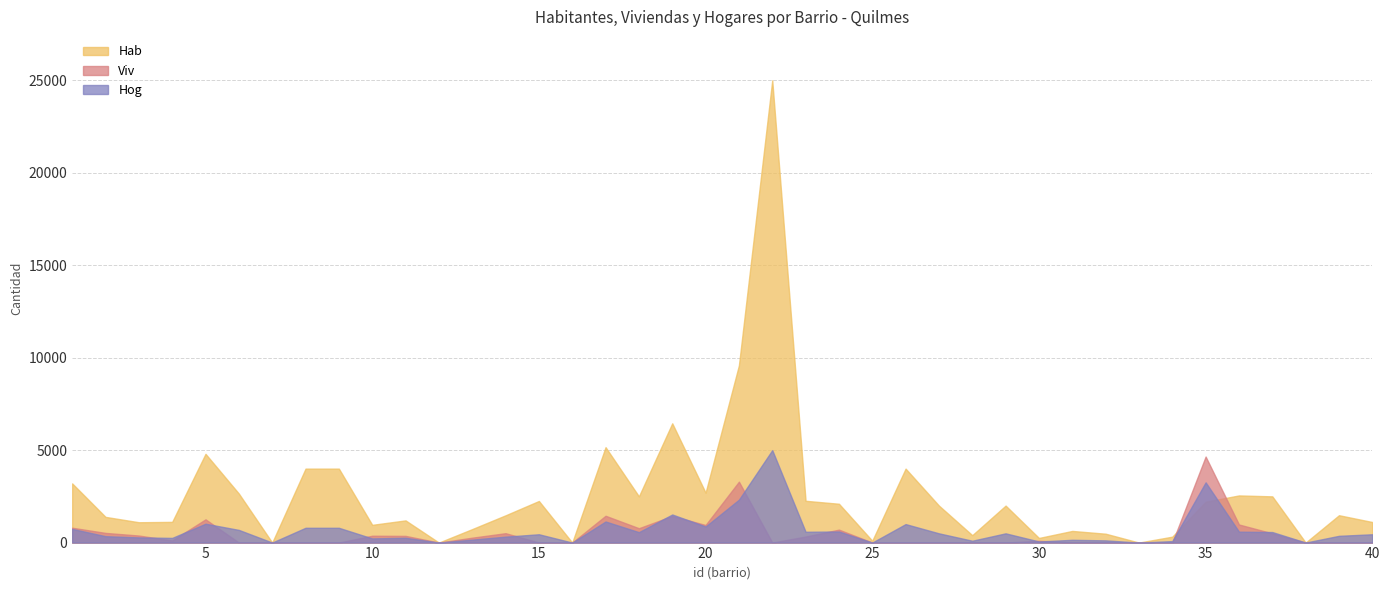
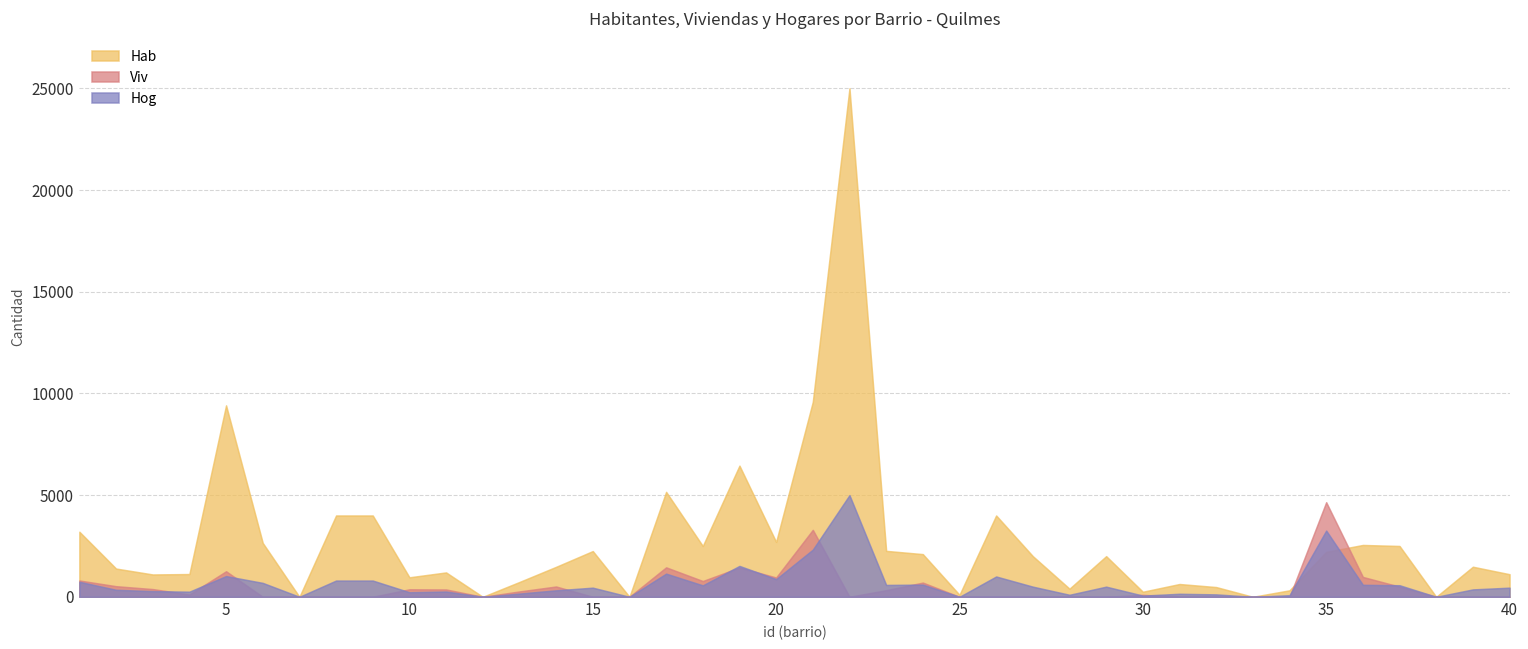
  {
    "Hab": {
-     "5": 4800,
+     "5": 9400,
      "10": 1000,
      "15": 2300,
      "20": 2700,
      "30": 300,
      "35": 2200,
      "40": 1100
    },
    "Viv": {
      "5": 1300,
      "10": 400,
      "35": 4700
    },
    "Hog": {
      "5": 1000,
      "10": 200,
      "15": 500,
      "35": 3300,
      "40": 500
    }
  }
